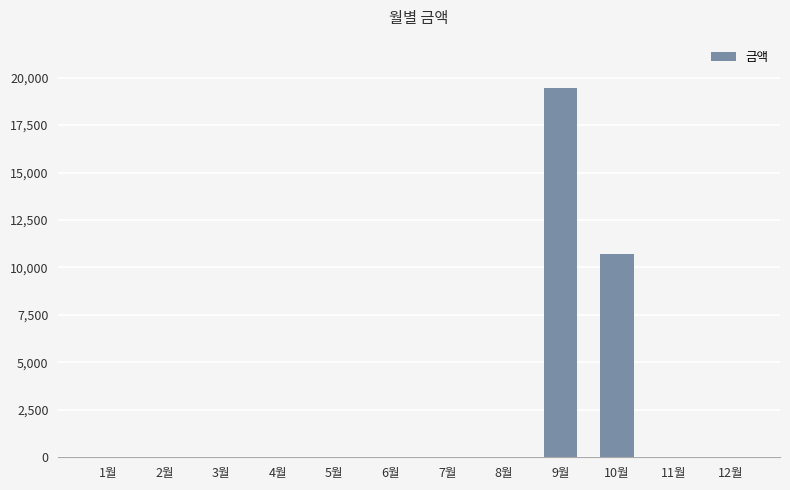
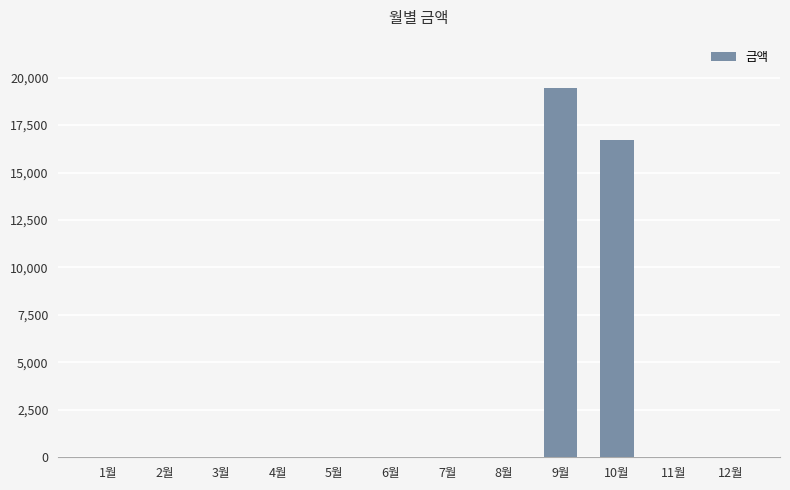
  {
    "1월": "0",
    "2월": "0",
    "3월": "0",
    "4월": "0",
    "5월": "0",
    "6월": "0",
    "7월": "0",
    "8월": "0",
    "9월": "19,500",
-   "10월": "10,700",
+   "10월": "16,700",
    "11월": "0",
    "12월": "0"
  }
